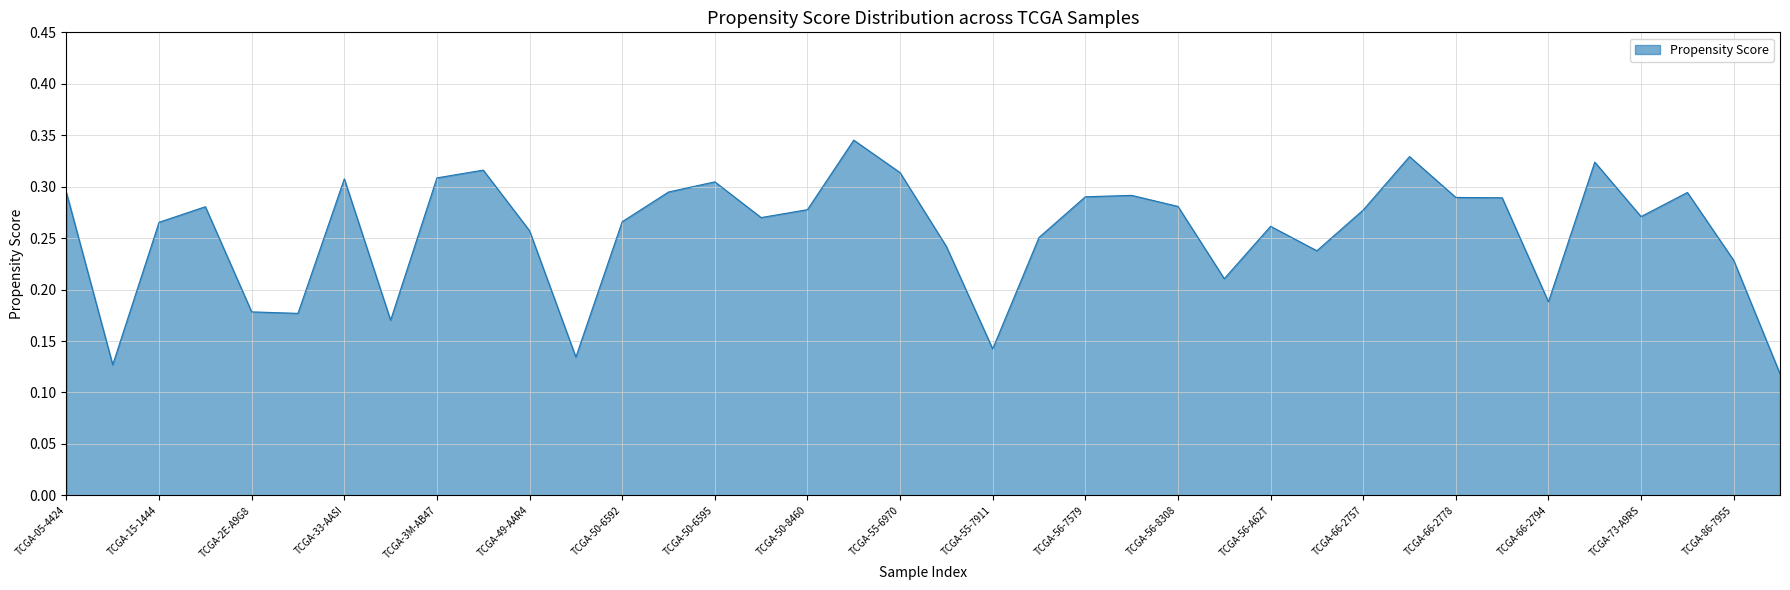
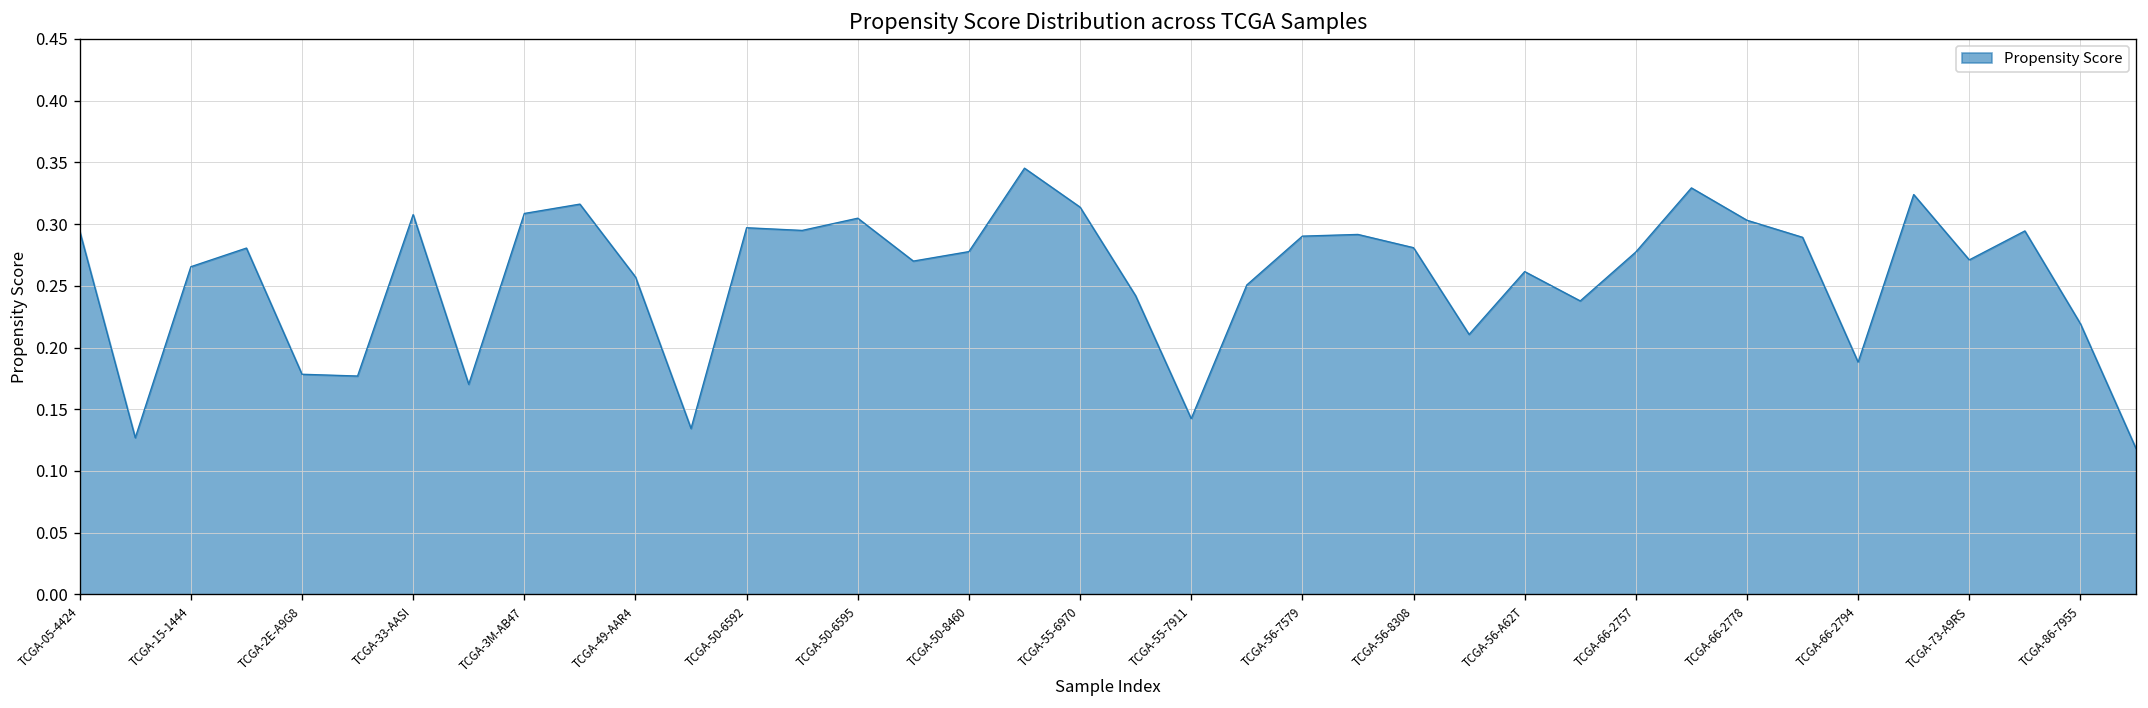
  {
    "TCGA-05-4424": 0.294,
    "TCGA-15-1444": 0.265,
    "TCGA-2E-A9G8": 0.178,
    "TCGA-33-AASI": 0.308,
    "TCGA-3M-AB47": 0.309,
    "TCGA-49-AAR4": 0.257,
-   "TCGA-50-6592": 0.266,
+   "TCGA-50-6592": 0.297,
    "TCGA-50-6595": 0.305,
    "TCGA-50-8460": 0.278,
    "TCGA-55-6970": 0.314,
    "TCGA-55-7911": 0.142,
    "TCGA-56-7579": 0.290,
    "TCGA-56-8308": 0.281,
    "TCGA-56-A62T": 0.261,
    "TCGA-66-2757": 0.277,
-   "TCGA-66-2778": 0.290,
+   "TCGA-66-2778": 0.303,
    "TCGA-66-2794": 0.188,
    "TCGA-73-A9RS": 0.271,
-   "TCGA-86-7955": 0.228
+   "TCGA-86-7955": 0.219
  }
